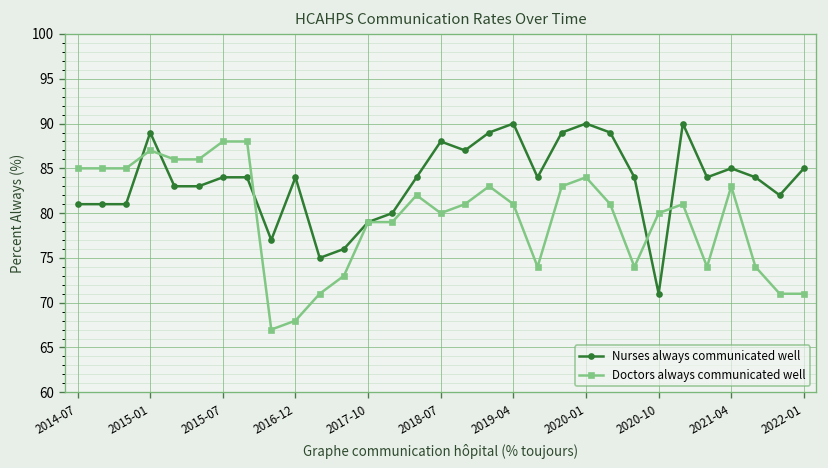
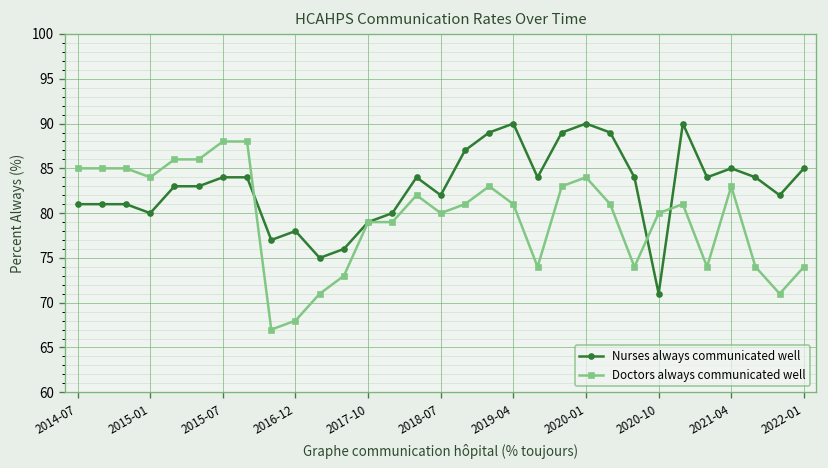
  {
    "Nurses always communicated well": {
      "2014-07": 81,
-     "2015-01": 89,
+     "2015-01": 80,
      "2015-07": 84,
-     "2016-12": 84,
-     "2018-07": 88,
+     "2016-12": 78,
+     "2018-07": 82,
      "2019-04": 90,
      "2020-01": 90,
      "2020-10": 71,
      "2021-04": 85,
      "2022-01": 85
    },
    "Doctors always communicated well": {
      "2014-07": 85,
-     "2015-01": 87,
+     "2015-01": 84,
      "2015-07": 88,
      "2016-12": 68,
      "2018-07": 80,
      "2019-04": 81,
      "2020-01": 84,
      "2020-10": 80,
      "2021-04": 83,
-     "2022-01": 71
+     "2022-01": 74
    }
  }
